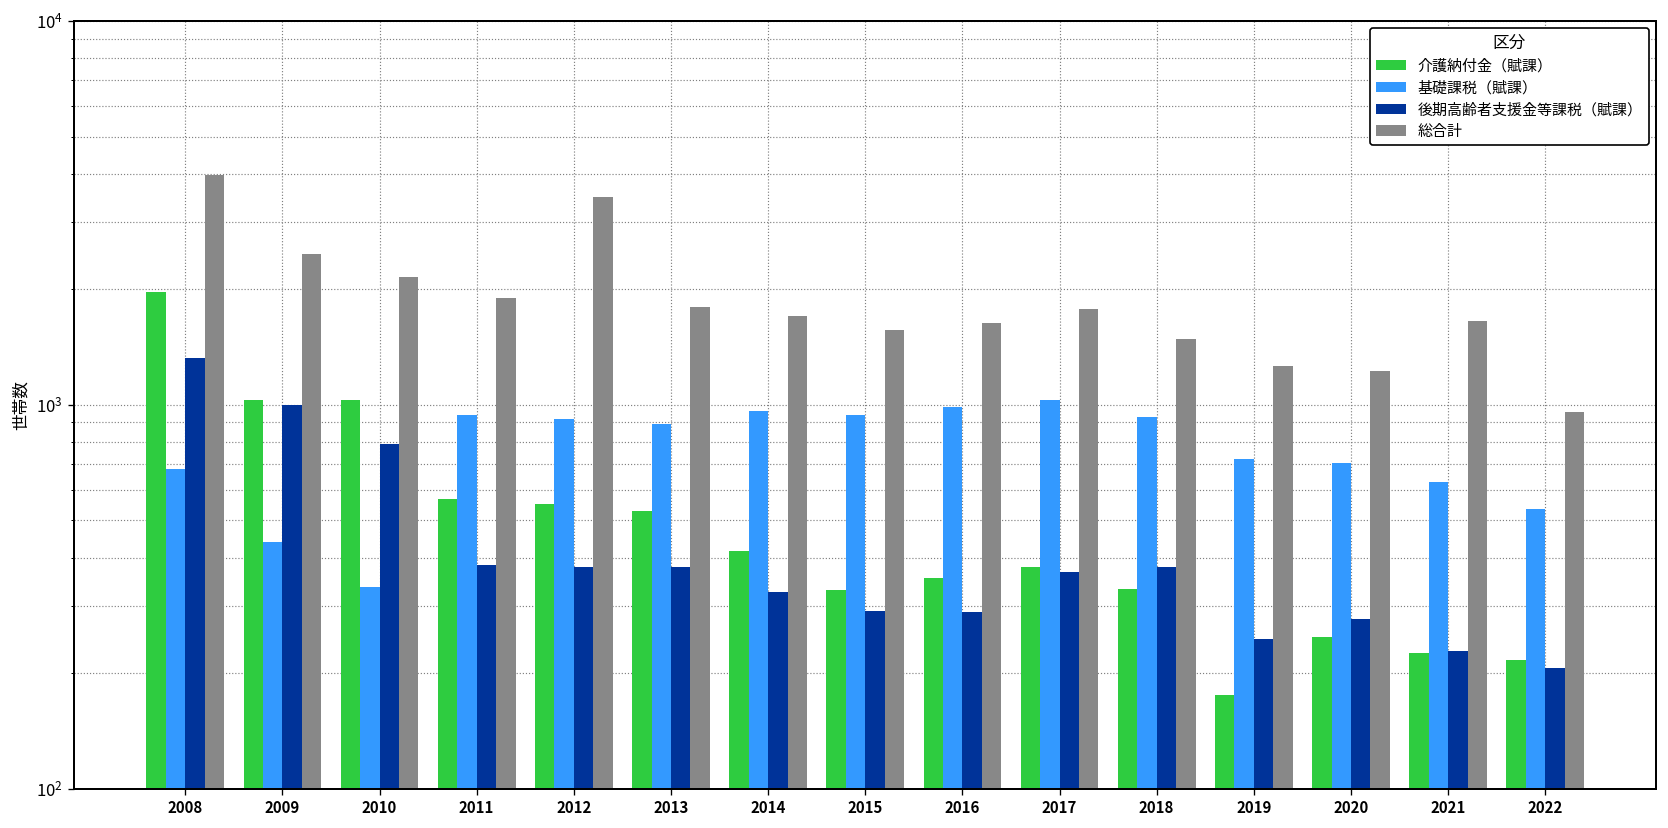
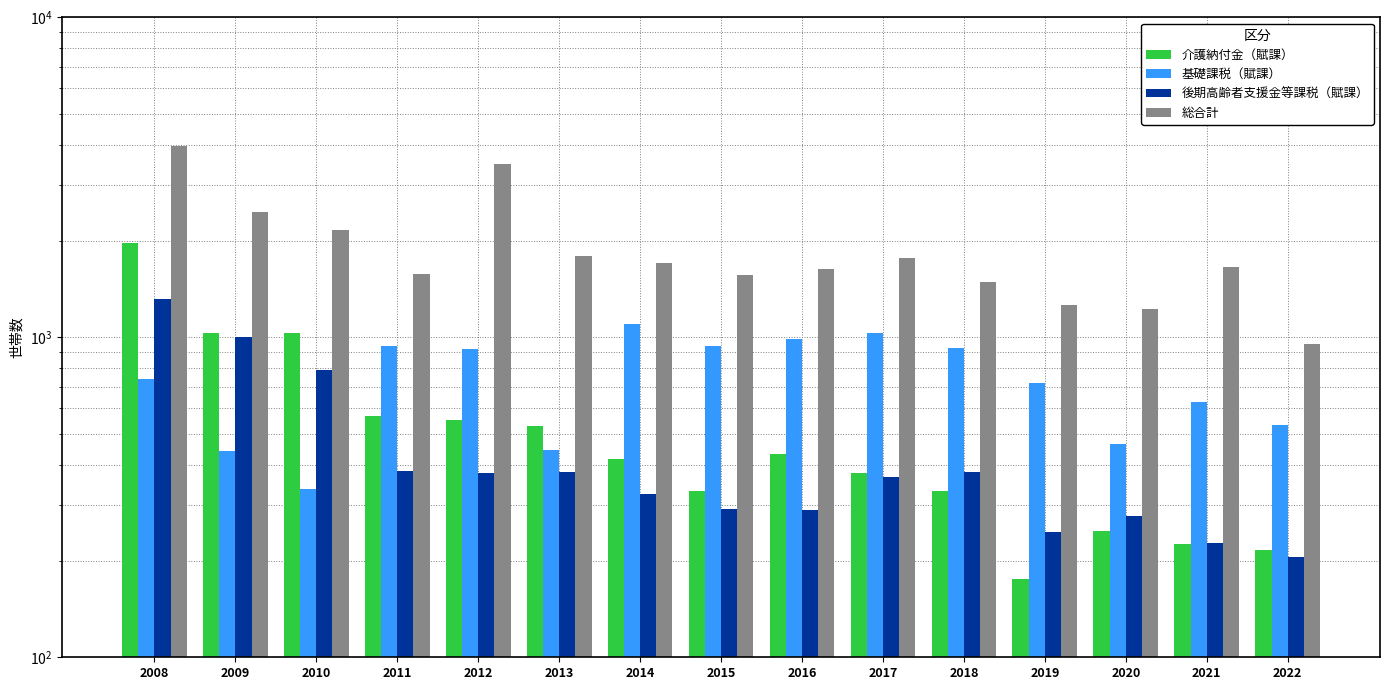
  {
    "介護納付金（賦課）": {
      "2008": 2000,
      "2009": 1030,
      "2010": 1030,
      "2011": 570,
      "2012": 550,
      "2013": 530,
      "2014": 420,
      "2015": 330,
-     "2016": 350,
+     "2016": 430,
      "2017": 380,
      "2018": 330,
      "2019": 180,
      "2020": 250,
      "2021": 230,
      "2022": 220
    },
    "基礎課税（賦課）": {
-     "2008": 680,
+     "2008": 740,
      "2009": 440,
      "2010": 340,
      "2011": 940,
      "2012": 920,
-     "2013": 890,
-     "2014": 970,
+     "2013": 440,
+     "2014": 1100,
      "2015": 940,
      "2016": 990,
      "2017": 1030,
      "2018": 930,
      "2019": 720,
-     "2020": 700,
+     "2020": 460,
      "2021": 630,
      "2022": 530
    },
    "後期高齢者支援金等課税（賦課）": {
      "2008": 1320,
      "2009": 1000,
      "2010": 790,
      "2011": 380,
      "2012": 380,
      "2013": 380,
      "2014": 330,
      "2015": 290,
      "2016": 290,
      "2017": 370,
      "2018": 380,
      "2019": 250,
      "2020": 280,
      "2021": 230,
      "2022": 210
    },
    "総合計": {
      "2008": 4000,
      "2009": 2500,
      "2010": 2200,
-     "2011": 1900,
+     "2011": 1600,
      "2012": 3500,
      "2013": 1800,
      "2014": 1700,
      "2015": 1600,
      "2016": 1600,
      "2017": 1800,
      "2018": 1500,
      "2019": 1260,
      "2020": 1230,
      "2021": 1700,
      "2022": 960
    }
  }
